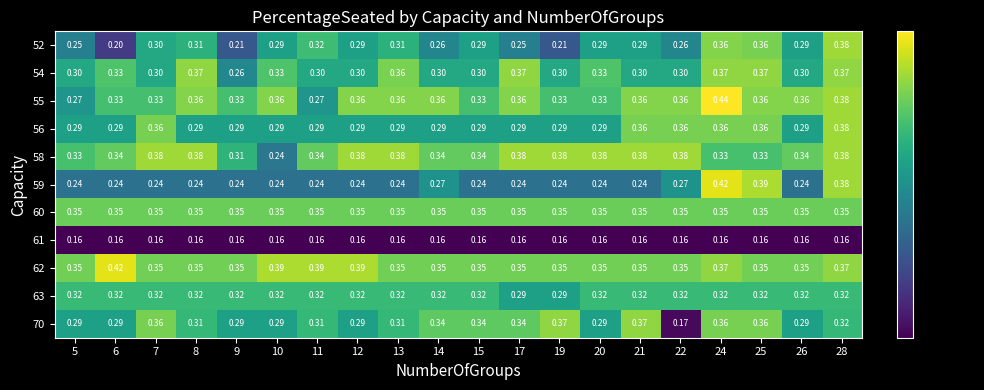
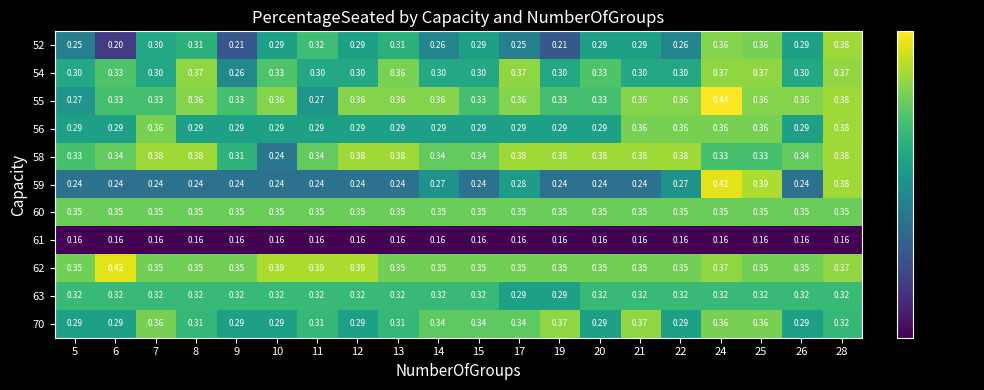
  {
    "59": {
      "5": 0.24,
      "6": 0.24,
      "7": 0.24,
      "8": 0.24,
      "9": 0.24,
      "10": 0.24,
      "11": 0.24,
      "12": 0.24,
      "13": 0.24,
      "14": 0.27,
      "15": 0.24,
-     "17": 0.24,
+     "17": 0.28,
      "19": 0.24,
      "20": 0.24,
      "21": 0.24,
      "22": 0.27,
      "24": 0.42,
      "25": 0.39,
      "26": 0.24,
      "28": 0.38
    },
    "70": {
      "5": 0.29,
      "6": 0.29,
      "7": 0.36,
      "8": 0.31,
      "9": 0.29,
      "10": 0.29,
      "11": 0.31,
      "12": 0.29,
      "13": 0.31,
      "14": 0.34,
      "15": 0.34,
      "17": 0.34,
      "19": 0.37,
      "20": 0.29,
      "21": 0.37,
-     "22": 0.17,
+     "22": 0.29,
      "24": 0.36,
      "25": 0.36,
      "26": 0.29,
      "28": 0.32
    }
  }
